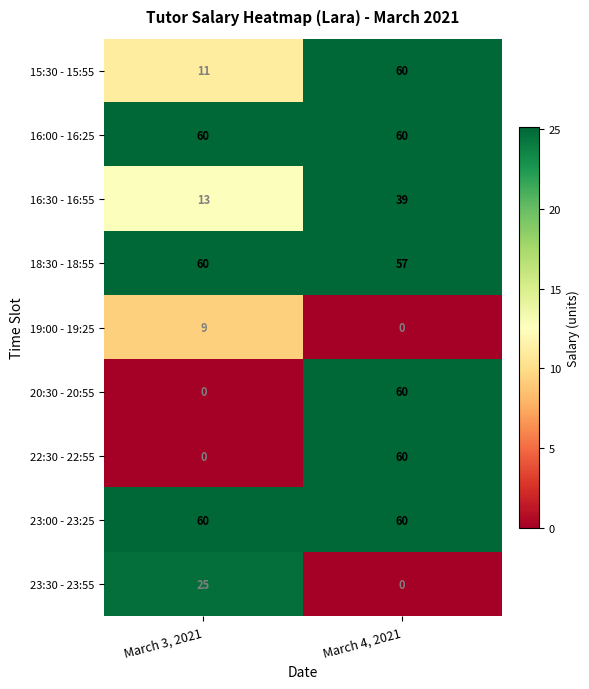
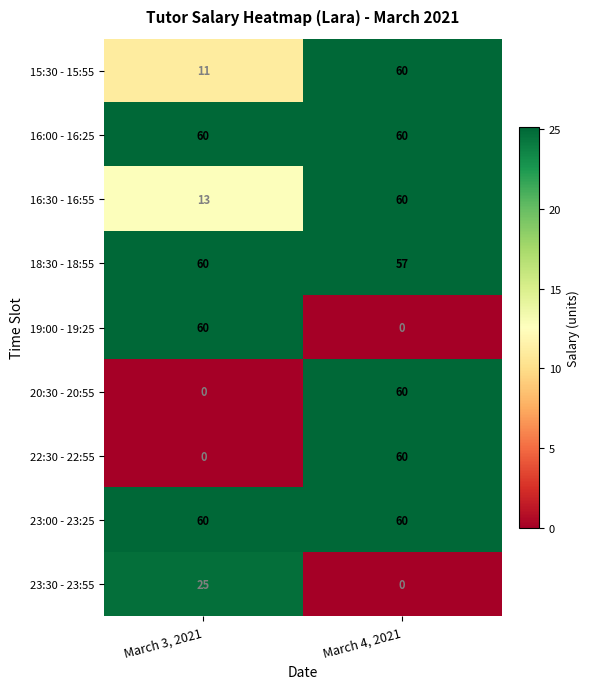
  {
    "15:30 - 15:55": {
      "March 3, 2021": 11,
      "March 4, 2021": 60
    },
    "16:00 - 16:25": {
      "March 3, 2021": 60,
      "March 4, 2021": 60
    },
    "16:30 - 16:55": {
      "March 3, 2021": 13,
-     "March 4, 2021": 39
+     "March 4, 2021": 60
    },
    "18:30 - 18:55": {
      "March 3, 2021": 60,
      "March 4, 2021": 57
    },
    "19:00 - 19:25": {
-     "March 3, 2021": 9,
+     "March 3, 2021": 60,
      "March 4, 2021": 0
    },
    "20:30 - 20:55": {
      "March 3, 2021": 0,
      "March 4, 2021": 60
    },
    "22:30 - 22:55": {
      "March 3, 2021": 0,
      "March 4, 2021": 60
    },
    "23:00 - 23:25": {
      "March 3, 2021": 60,
      "March 4, 2021": 60
    },
    "23:30 - 23:55": {
      "March 3, 2021": 25,
      "March 4, 2021": 0
    }
  }
